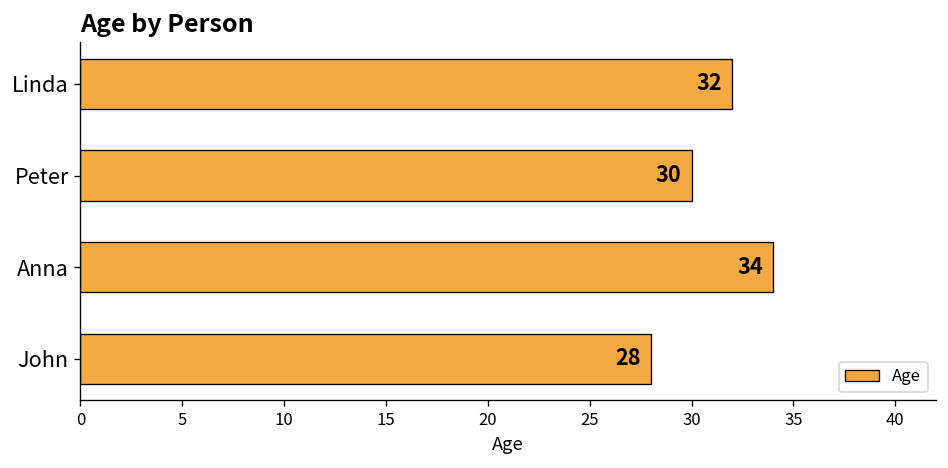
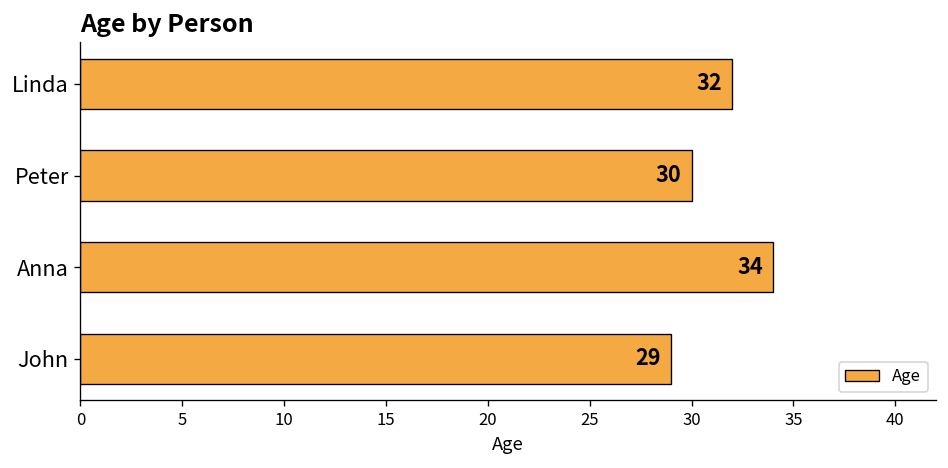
  {
    "Linda": 32,
    "Peter": 30,
    "Anna": 34,
-   "John": 28
+   "John": 29
  }
